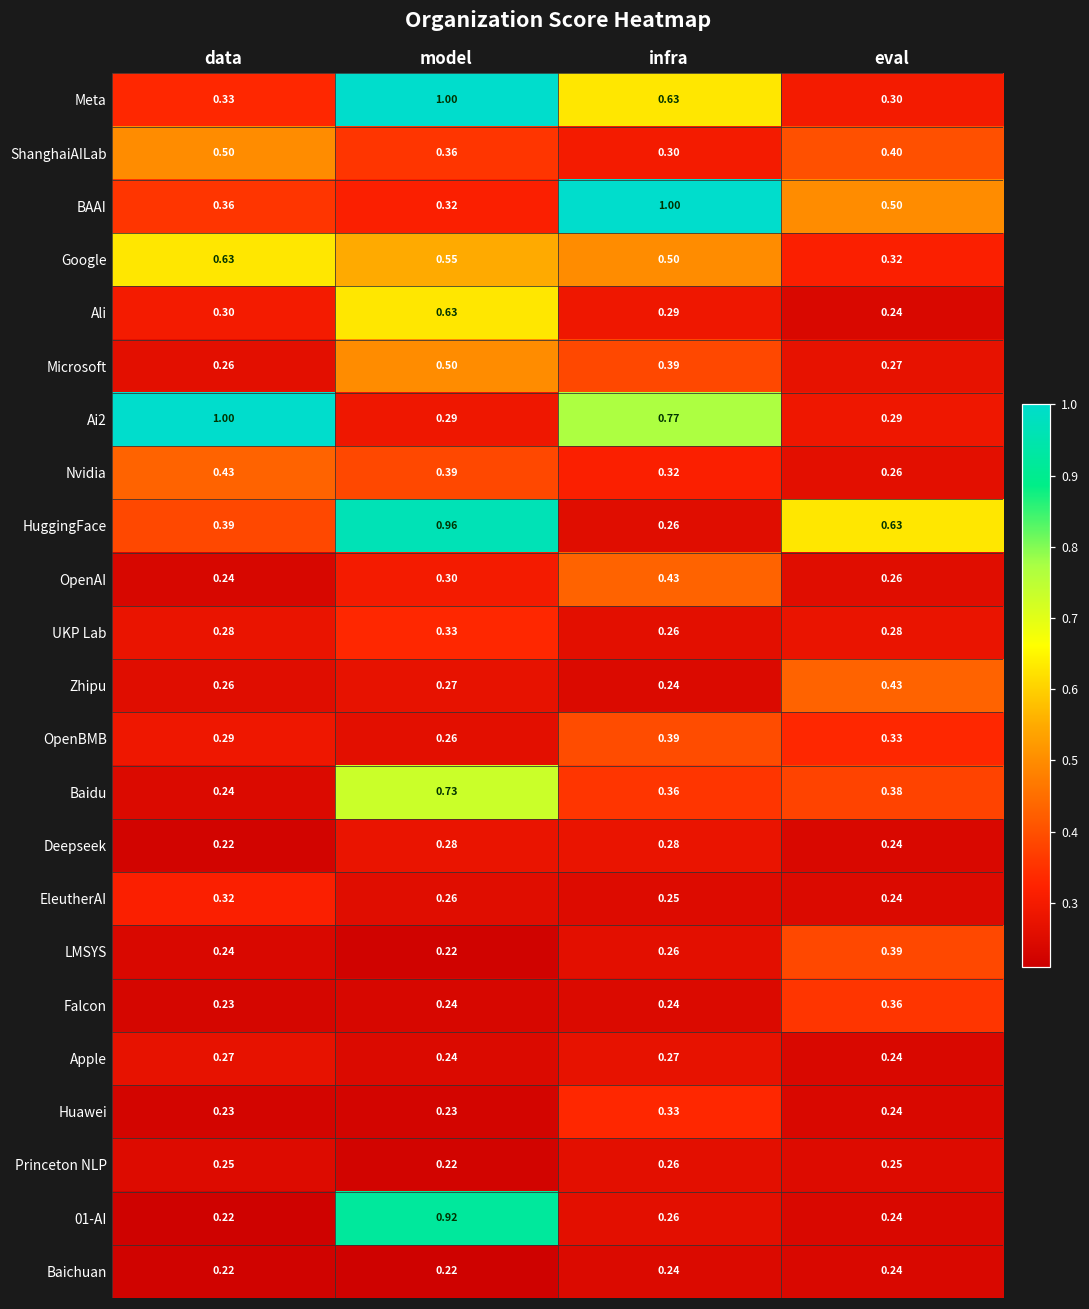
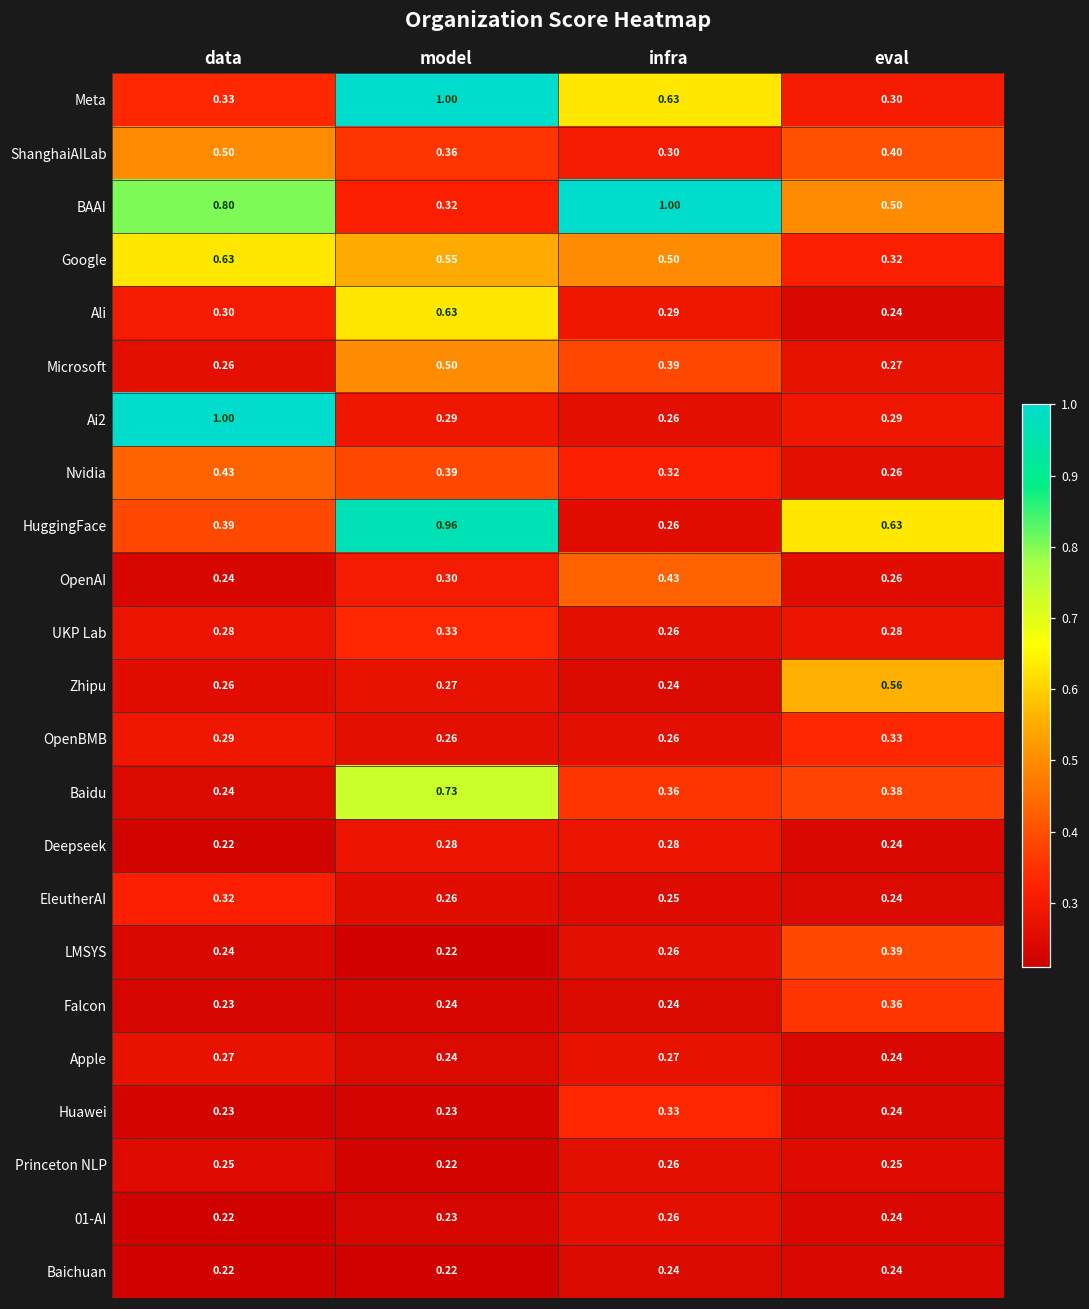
  {
    "Meta": {
      "data": 0.33,
      "model": 1.00,
      "infra": 0.63,
      "eval": 0.30
    },
    "ShanghaiAILab": {
      "data": 0.50,
      "model": 0.36,
      "infra": 0.30,
      "eval": 0.40
    },
    "BAAI": {
-     "data": 0.36,
+     "data": 0.80,
      "model": 0.32,
      "infra": 1.00,
      "eval": 0.50
    },
    "Google": {
      "data": 0.63,
      "model": 0.55,
      "infra": 0.50,
      "eval": 0.32
    },
    "Ali": {
      "data": 0.30,
      "model": 0.63,
      "infra": 0.29,
      "eval": 0.24
    },
    "Microsoft": {
      "data": 0.26,
      "model": 0.50,
      "infra": 0.39,
      "eval": 0.27
    },
    "Ai2": {
      "data": 1.00,
      "model": 0.29,
-     "infra": 0.77,
+     "infra": 0.26,
      "eval": 0.29
    },
    "Nvidia": {
      "data": 0.43,
      "model": 0.39,
      "infra": 0.32,
      "eval": 0.26
    },
    "HuggingFace": {
      "data": 0.39,
      "model": 0.96,
      "infra": 0.26,
      "eval": 0.63
    },
    "OpenAI": {
      "data": 0.24,
      "model": 0.30,
      "infra": 0.43,
      "eval": 0.26
    },
    "UKP Lab": {
      "data": 0.28,
      "model": 0.33,
      "infra": 0.26,
      "eval": 0.28
    },
    "Zhipu": {
      "data": 0.26,
      "model": 0.27,
      "infra": 0.24,
-     "eval": 0.43
+     "eval": 0.56
    },
    "OpenBMB": {
      "data": 0.29,
      "model": 0.26,
-     "infra": 0.39,
+     "infra": 0.26,
      "eval": 0.33
    },
    "Baidu": {
      "data": 0.24,
      "model": 0.73,
      "infra": 0.36,
      "eval": 0.38
    },
    "Deepseek": {
      "data": 0.22,
      "model": 0.28,
      "infra": 0.28,
      "eval": 0.24
    },
    "EleutherAI": {
      "data": 0.32,
      "model": 0.26,
      "infra": 0.25,
      "eval": 0.24
    },
    "LMSYS": {
      "data": 0.24,
      "model": 0.22,
      "infra": 0.26,
      "eval": 0.39
    },
    "Falcon": {
      "data": 0.23,
      "model": 0.24,
      "infra": 0.24,
      "eval": 0.36
    },
    "Apple": {
      "data": 0.27,
      "model": 0.24,
      "infra": 0.27,
      "eval": 0.24
    },
    "Huawei": {
      "data": 0.23,
      "model": 0.23,
      "infra": 0.33,
      "eval": 0.24
    },
    "Princeton NLP": {
      "data": 0.25,
      "model": 0.22,
      "infra": 0.26,
      "eval": 0.25
    },
    "01-AI": {
      "data": 0.22,
-     "model": 0.92,
+     "model": 0.23,
      "infra": 0.26,
      "eval": 0.24
    },
    "Baichuan": {
      "data": 0.22,
      "model": 0.22,
      "infra": 0.24,
      "eval": 0.24
    }
  }
